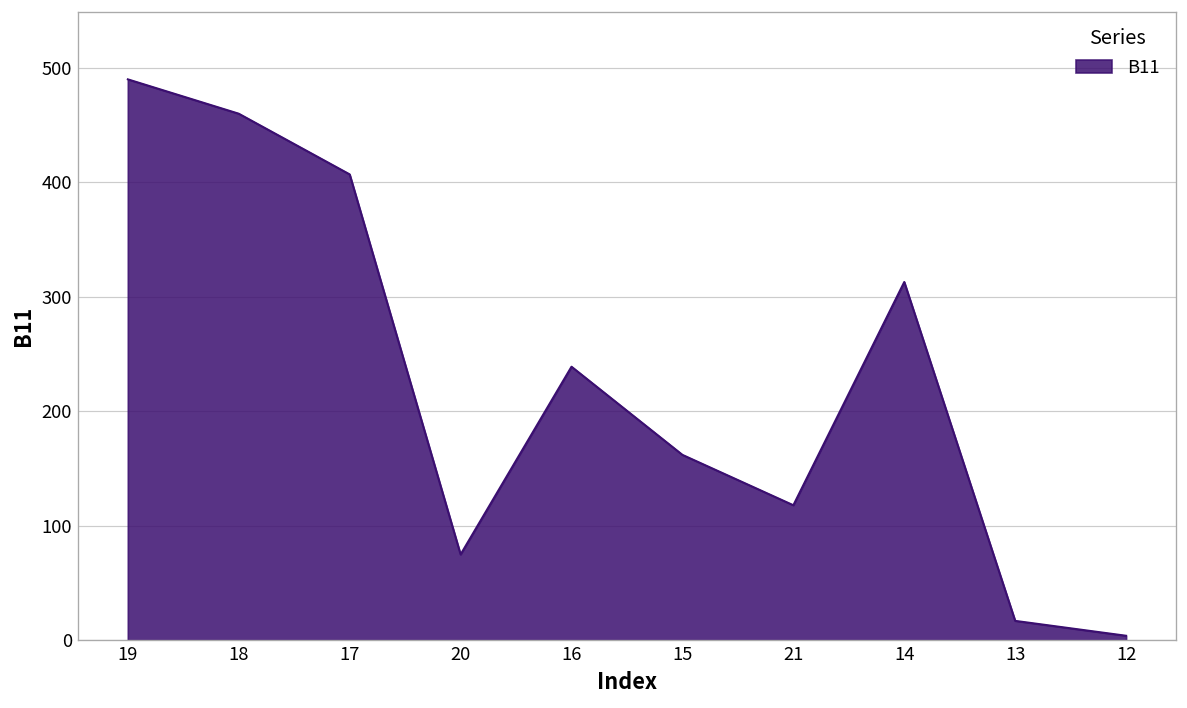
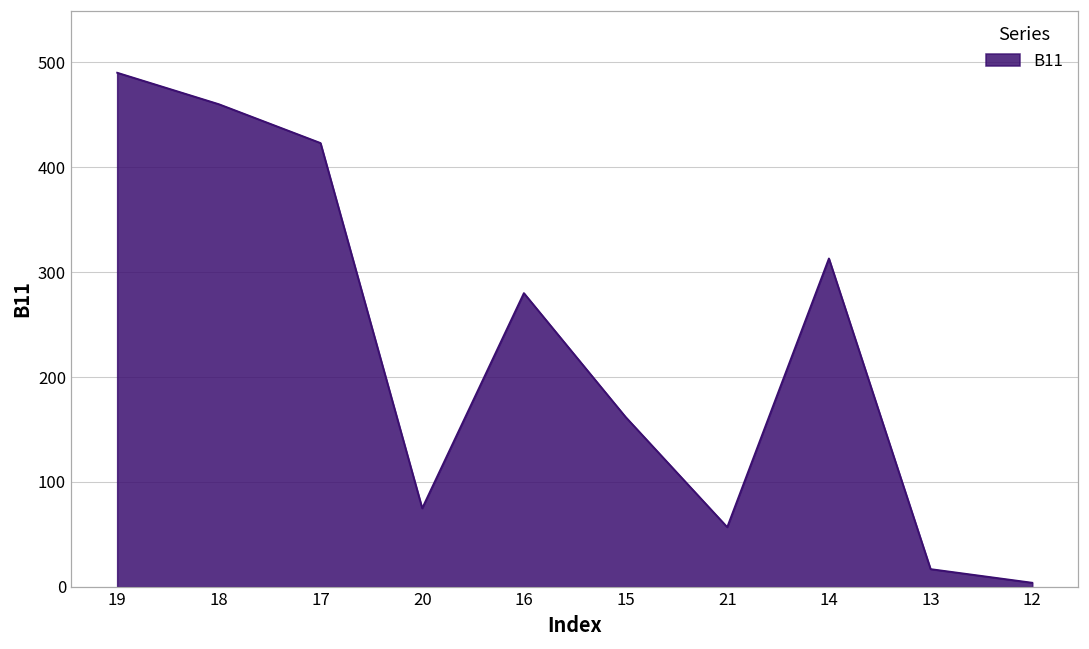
  {
    "19": 490,
    "18": 460,
-   "17": 410,
+   "17": 420,
    "20": 80,
-   "16": 240,
+   "16": 280,
    "15": 160,
-   "21": 120,
+   "21": 60,
    "14": 310,
    "13": 20,
    "12": 0
  }
